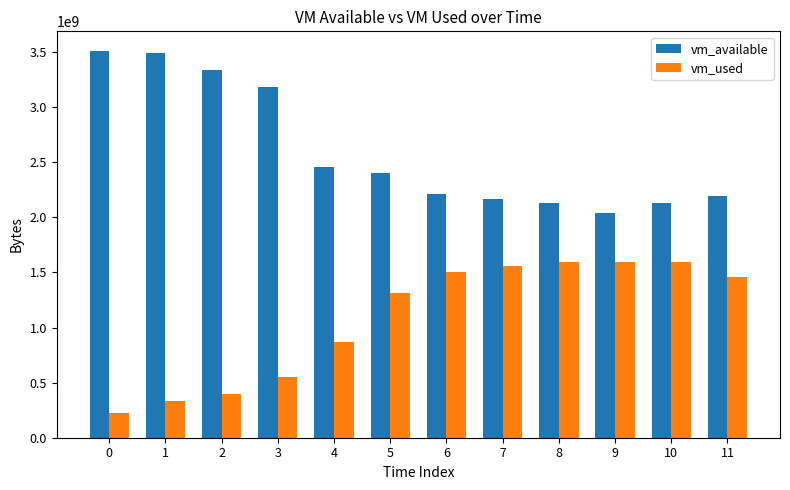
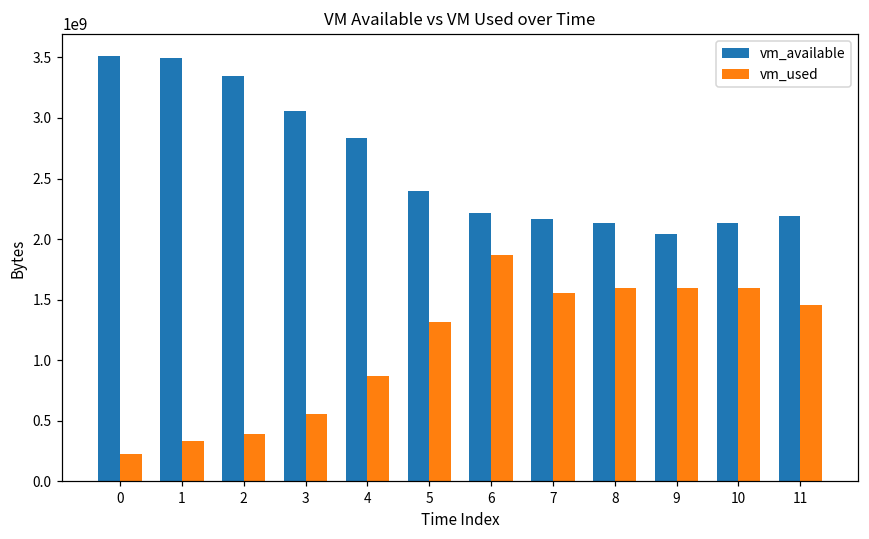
  {
    "vm_available": {
      "0": 3510000000,
      "1": 3490000000,
      "2": 3340000000,
-     "3": 3180000000,
-     "4": 2460000000,
+     "3": 3060000000,
+     "4": 2840000000,
      "5": 2400000000,
      "6": 2210000000,
      "7": 2160000000,
      "8": 2130000000,
      "9": 2040000000,
      "10": 2140000000,
      "11": 2190000000
    },
    "vm_used": {
      "0": 220000000,
      "1": 330000000,
      "2": 400000000,
      "3": 550000000,
      "4": 870000000,
      "5": 1310000000,
-     "6": 1500000000,
+     "6": 1870000000,
      "7": 1560000000,
      "8": 1600000000,
      "9": 1600000000,
      "10": 1600000000,
      "11": 1460000000
    }
  }
